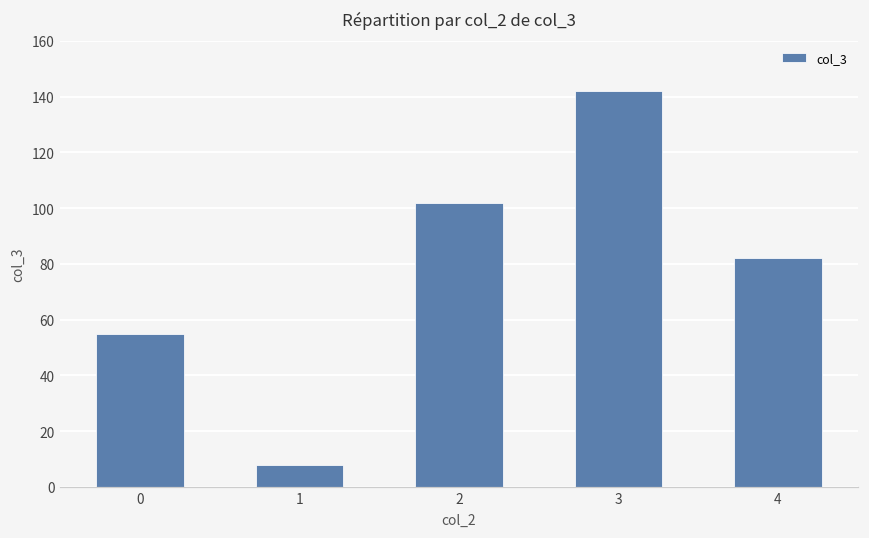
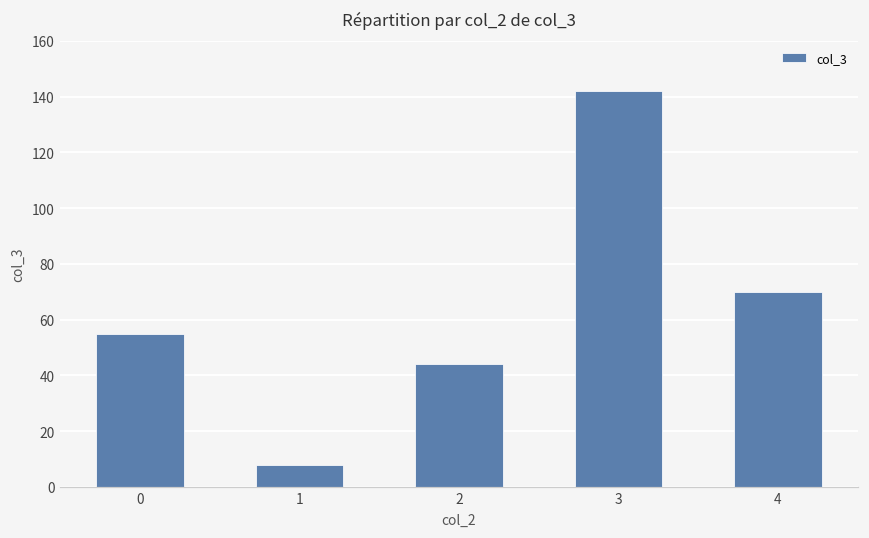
  {
    "0": 55,
    "1": 8,
-   "2": 102,
+   "2": 44,
    "3": 142,
-   "4": 82
+   "4": 70
  }
